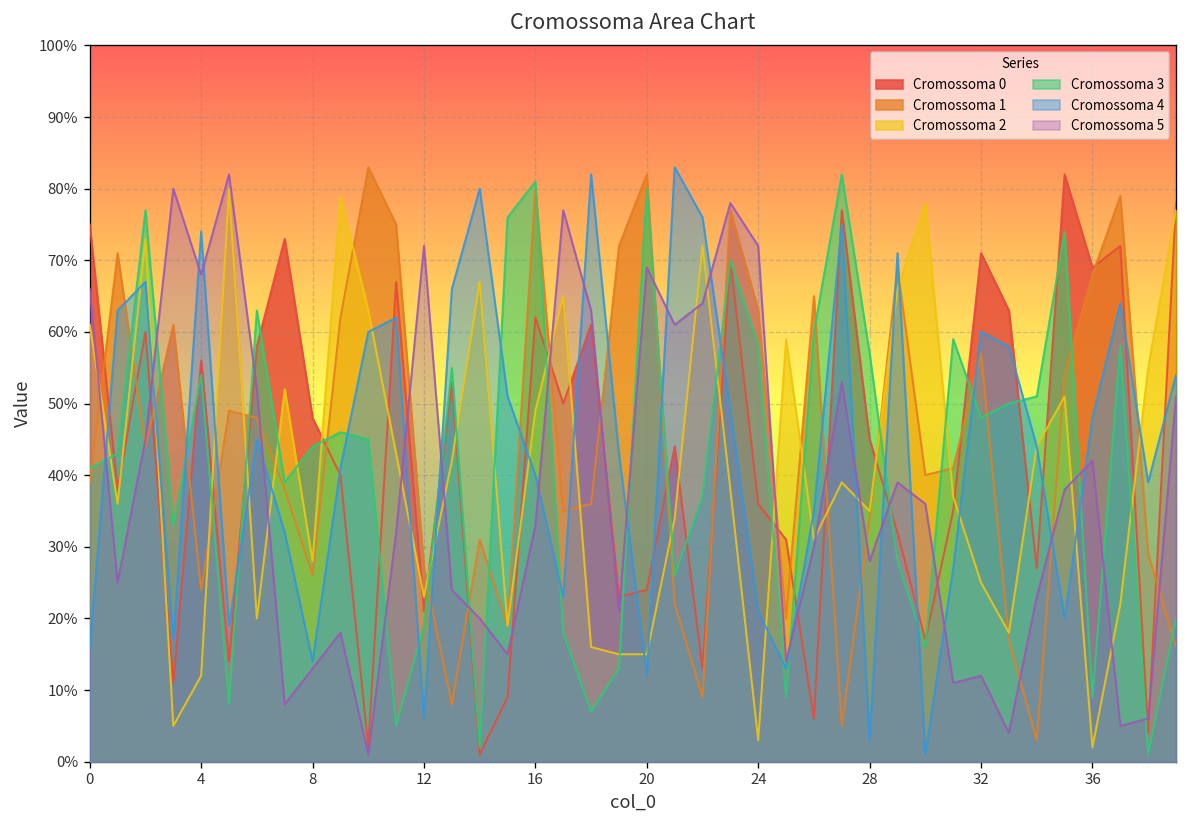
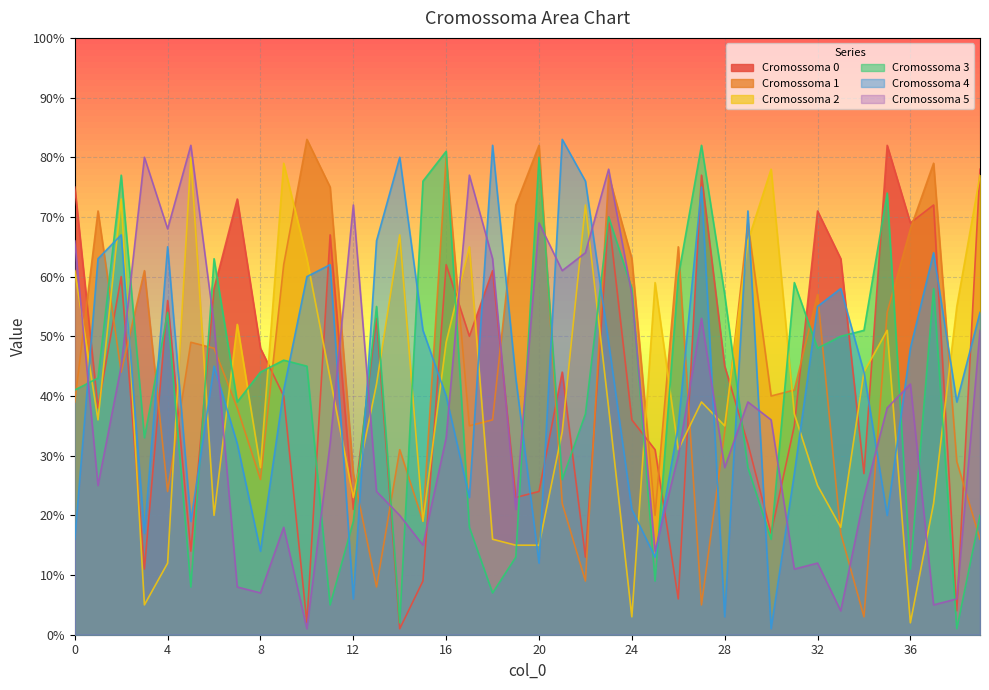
  {
    "Cromossoma 2": {
      "0": "61%",
      "4": "12%",
      "8": "28%",
      "12": "23%",
      "16": "49%",
      "20": "15%",
      "24": "3%",
      "28": "35%",
      "32": "25%",
      "36": "2%"
    },
    "Cromossoma 3": {
      "0": "41%",
      "4": "54%",
      "8": "44%",
      "12": "19%",
      "16": "81%",
      "20": "80%",
      "24": "58%",
      "28": "57%",
      "32": "48%",
-     "36": "9%"
+     "36": "11%"
    },
    "Cromossoma 4": {
      "0": "16%",
-     "4": "74%",
+     "4": "65%",
      "8": "14%",
      "12": "6%",
      "16": "40%",
      "20": "12%",
      "24": "21%",
      "28": "3%",
-     "32": "60%",
+     "32": "55%",
      "36": "48%"
    },
    "Cromossoma 5": {
      "0": "66%",
      "4": "68%",
-     "8": "13%",
+     "8": "7%",
      "12": "72%",
      "16": "33%",
      "20": "69%",
-     "24": "72%",
+     "24": "57%",
      "28": "28%",
      "32": "12%",
      "36": "42%"
    }
  }
